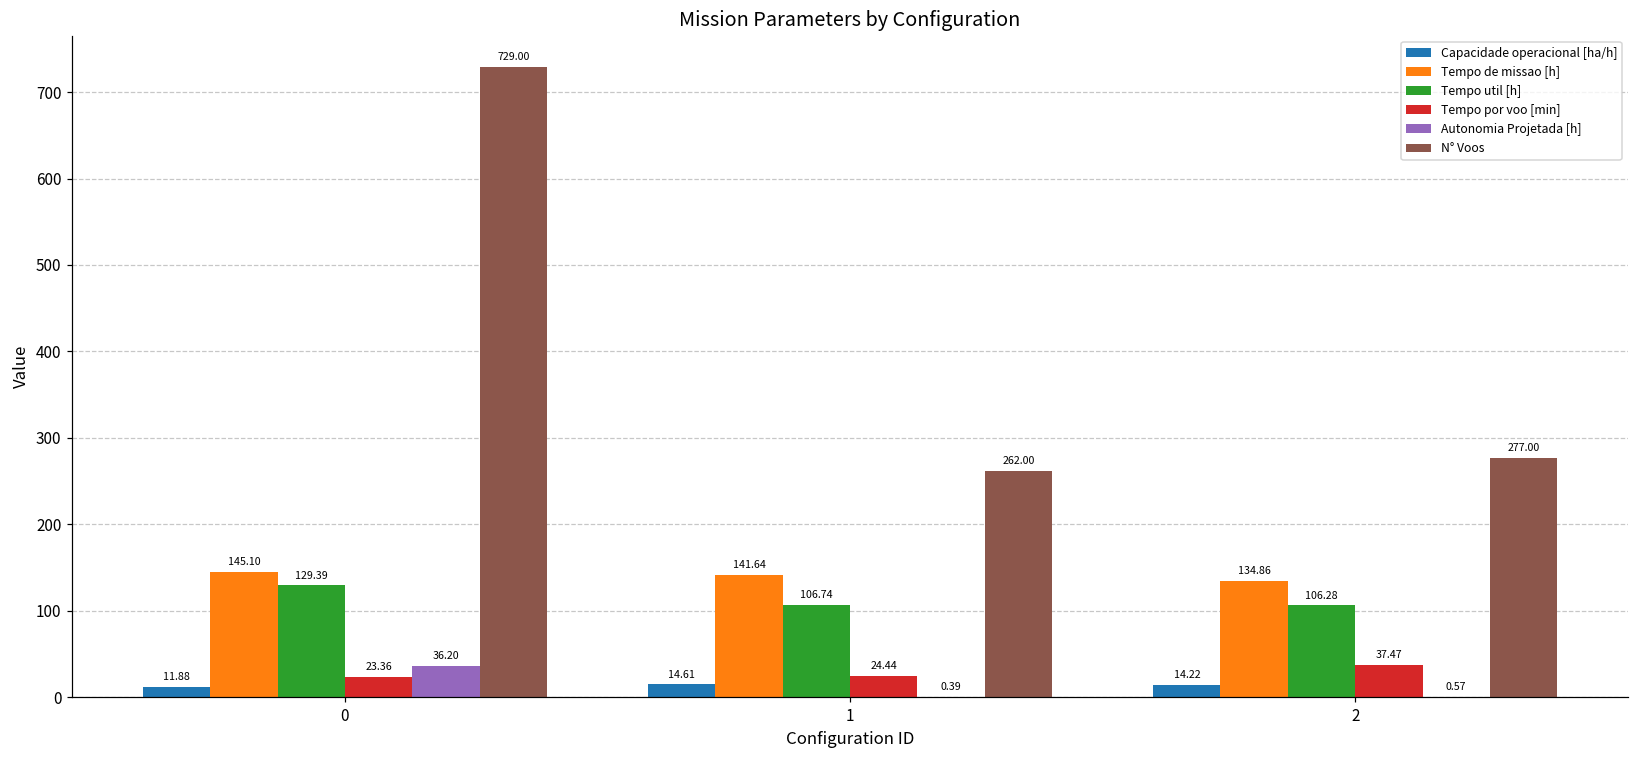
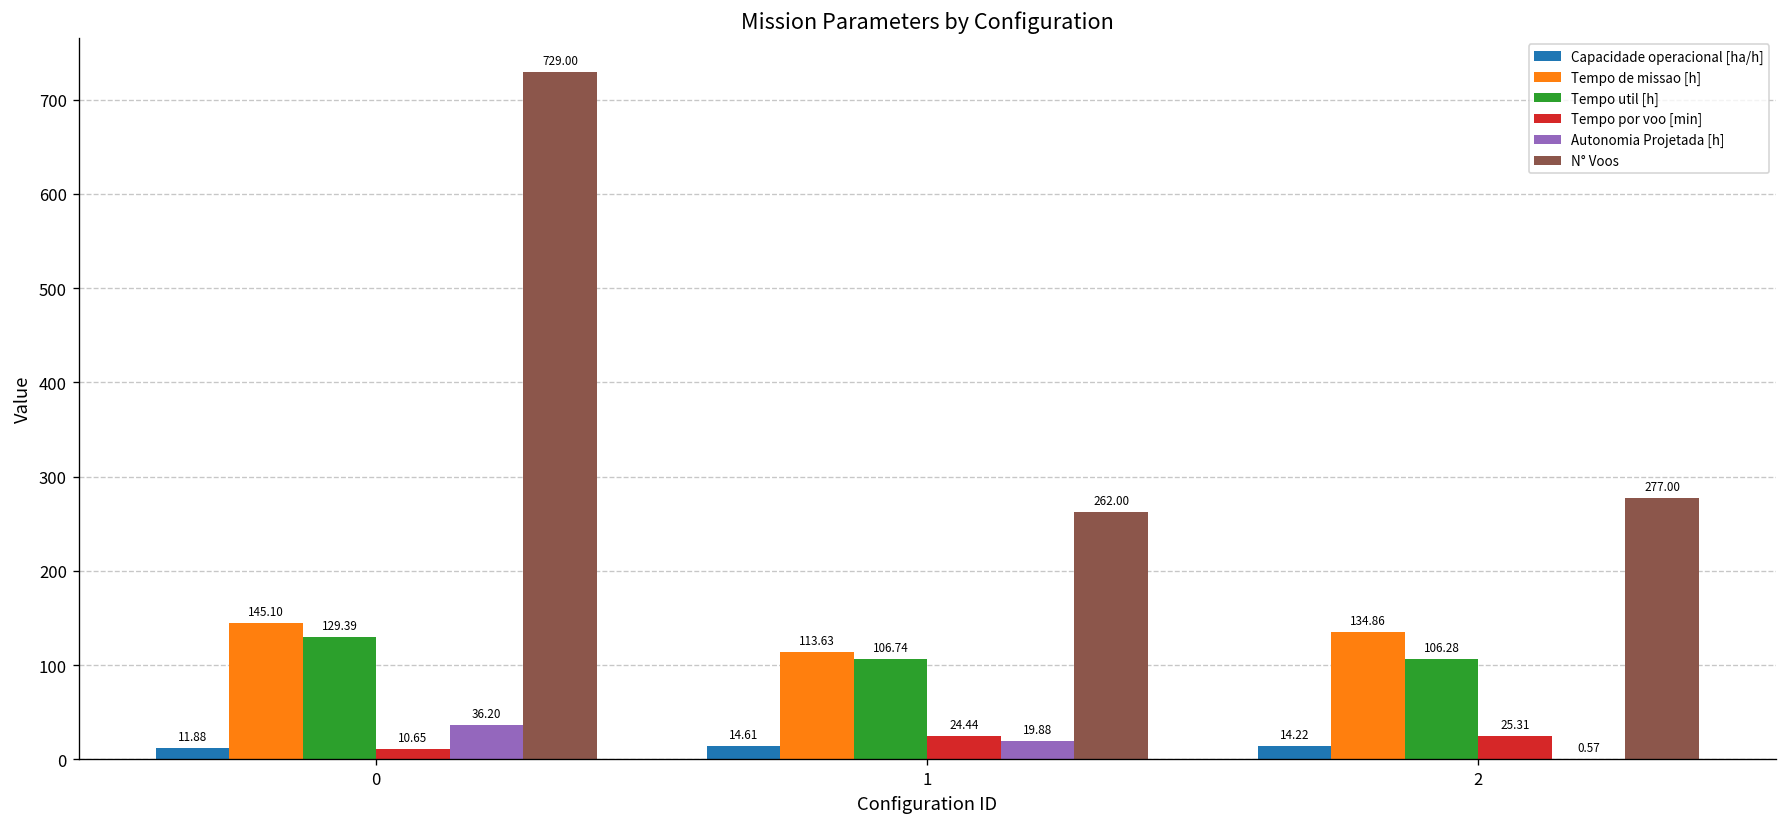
  {
    "Capacidade operacional [ha/h]": {
      "0": 11.88,
      "1": 14.61,
      "2": 14.22
    },
    "Tempo de missao [h]": {
      "0": 145.10,
-     "1": 141.64,
+     "1": 113.63,
      "2": 134.86
    },
    "Tempo util [h]": {
      "0": 129.39,
      "1": 106.74,
      "2": 106.28
    },
    "Tempo por voo [min]": {
-     "0": 23.36,
+     "0": 10.65,
      "1": 24.44,
-     "2": 37.47
+     "2": 25.31
    },
    "Autonomia Projetada [h]": {
      "0": 36.20,
-     "1": 0.39,
+     "1": 19.88,
      "2": 0.57
    },
    "N° Voos": {
      "0": 729.00,
      "1": 262.00,
      "2": 277.00
    }
  }
